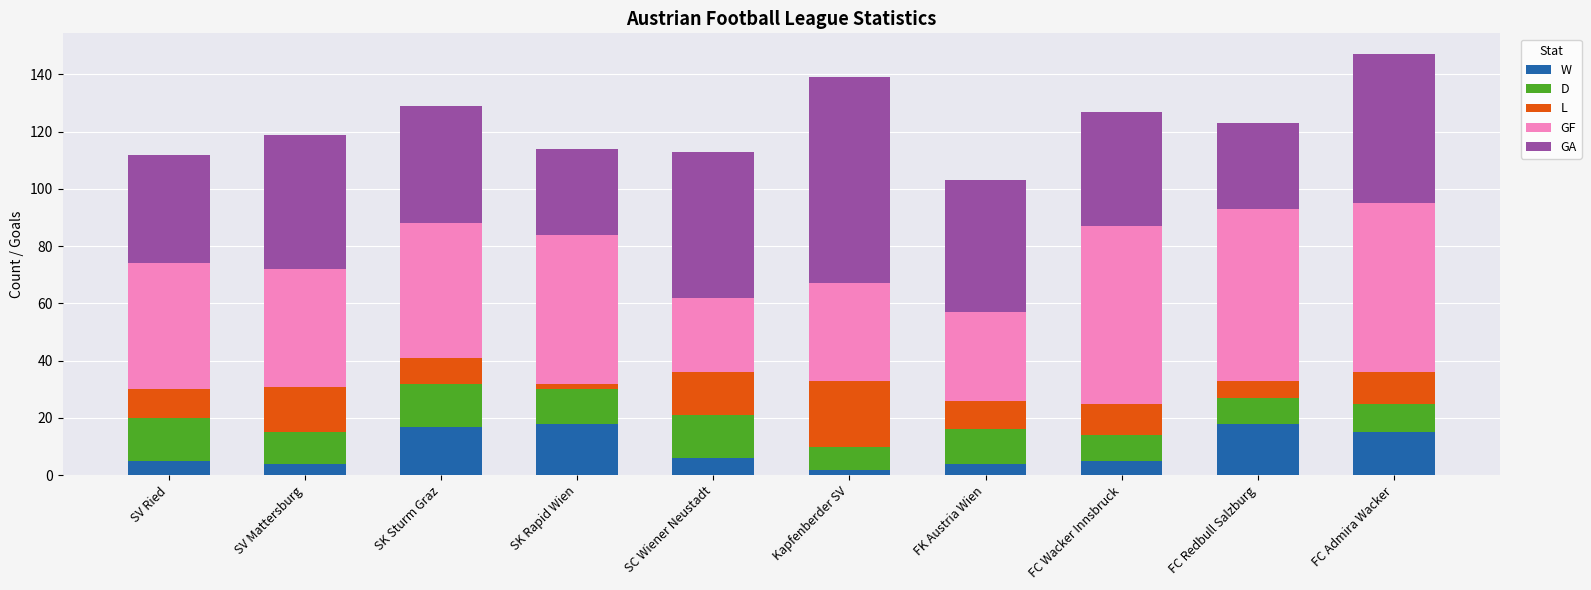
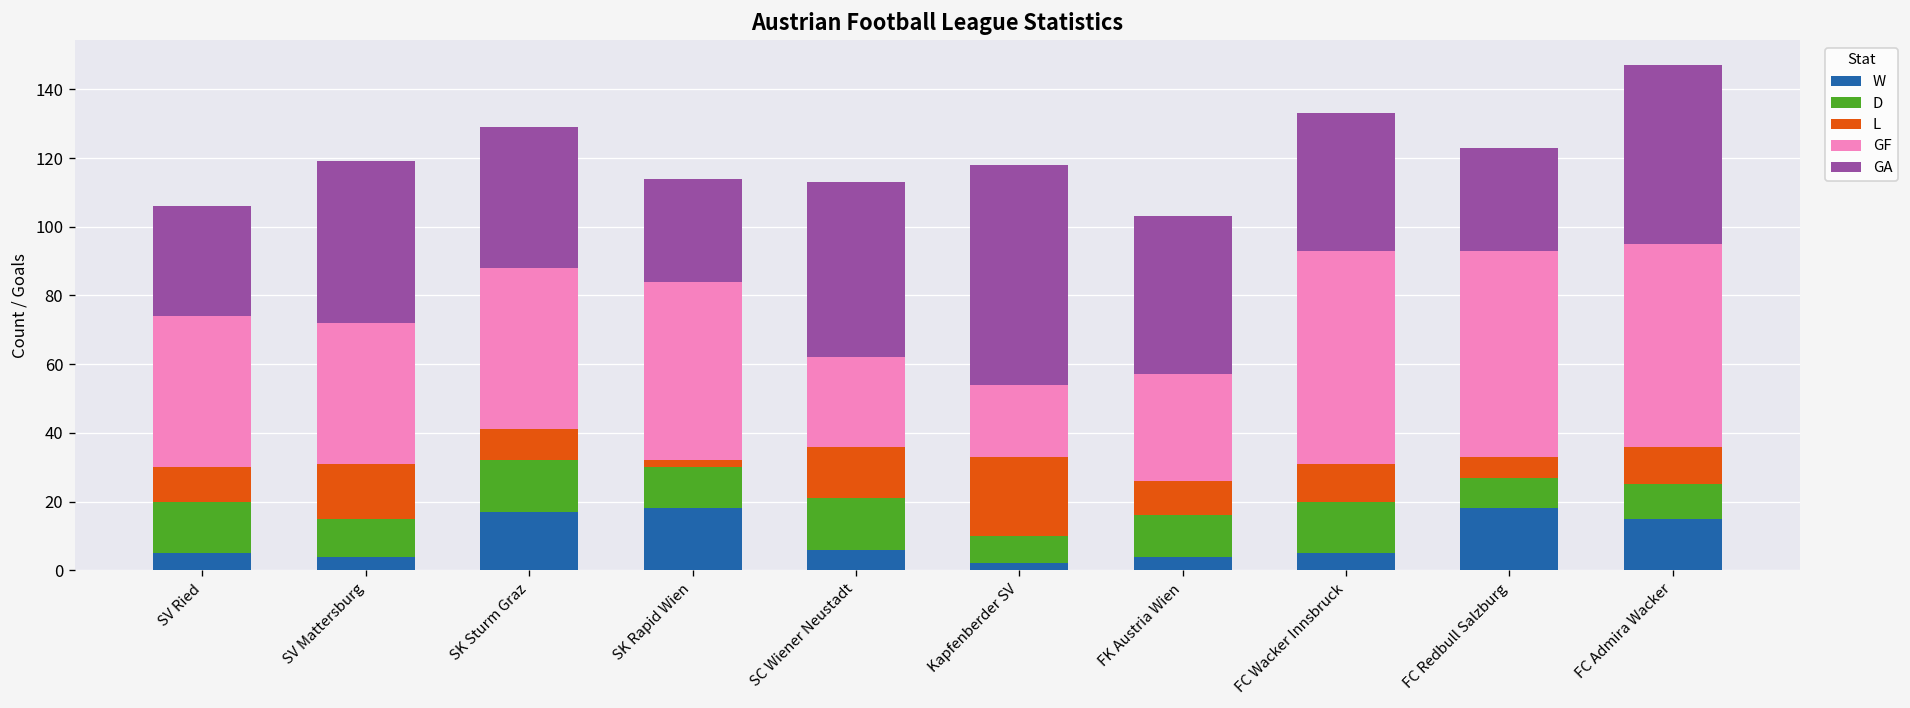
  {
    "W": {
      "SV Ried": 5,
      "SV Mattersburg": 4,
      "SK Sturm Graz": 17,
      "SK Rapid Wien": 18,
      "SC Wiener Neustadt": 6,
      "Kapfenberder SV": 2,
      "FK Austria Wien": 4,
      "FC Wacker Innsbruck": 5,
      "FC Redbull Salzburg": 18,
      "FC Admira Wacker": 15
    },
    "D": {
      "SV Ried": 15,
      "SV Mattersburg": 11,
      "SK Sturm Graz": 15,
      "SK Rapid Wien": 12,
      "SC Wiener Neustadt": 15,
      "Kapfenberder SV": 8,
      "FK Austria Wien": 12,
-     "FC Wacker Innsbruck": 9,
+     "FC Wacker Innsbruck": 15,
      "FC Redbull Salzburg": 9,
      "FC Admira Wacker": 10
    },
    "L": {
      "SV Ried": 10,
      "SV Mattersburg": 16,
      "SK Sturm Graz": 9,
      "SK Rapid Wien": 2,
      "SC Wiener Neustadt": 15,
      "Kapfenberder SV": 23,
      "FK Austria Wien": 10,
      "FC Wacker Innsbruck": 11,
      "FC Redbull Salzburg": 6,
      "FC Admira Wacker": 11
    },
    "GF": {
      "SV Ried": 44,
      "SV Mattersburg": 41,
      "SK Sturm Graz": 47,
      "SK Rapid Wien": 52,
      "SC Wiener Neustadt": 26,
-     "Kapfenberder SV": 34,
+     "Kapfenberder SV": 21,
      "FK Austria Wien": 31,
      "FC Wacker Innsbruck": 62,
      "FC Redbull Salzburg": 60,
      "FC Admira Wacker": 59
    },
    "GA": {
-     "SV Ried": 38,
+     "SV Ried": 32,
      "SV Mattersburg": 47,
      "SK Sturm Graz": 41,
      "SK Rapid Wien": 30,
      "SC Wiener Neustadt": 51,
-     "Kapfenberder SV": 72,
+     "Kapfenberder SV": 64,
      "FK Austria Wien": 46,
      "FC Wacker Innsbruck": 40,
      "FC Redbull Salzburg": 30,
      "FC Admira Wacker": 52
    }
  }
